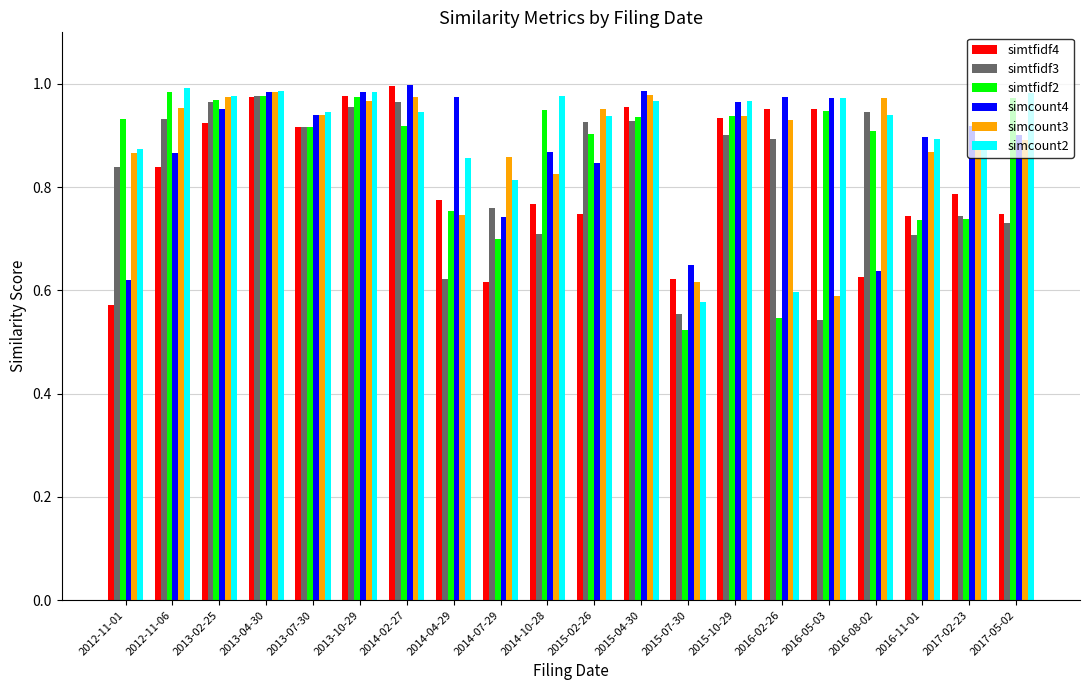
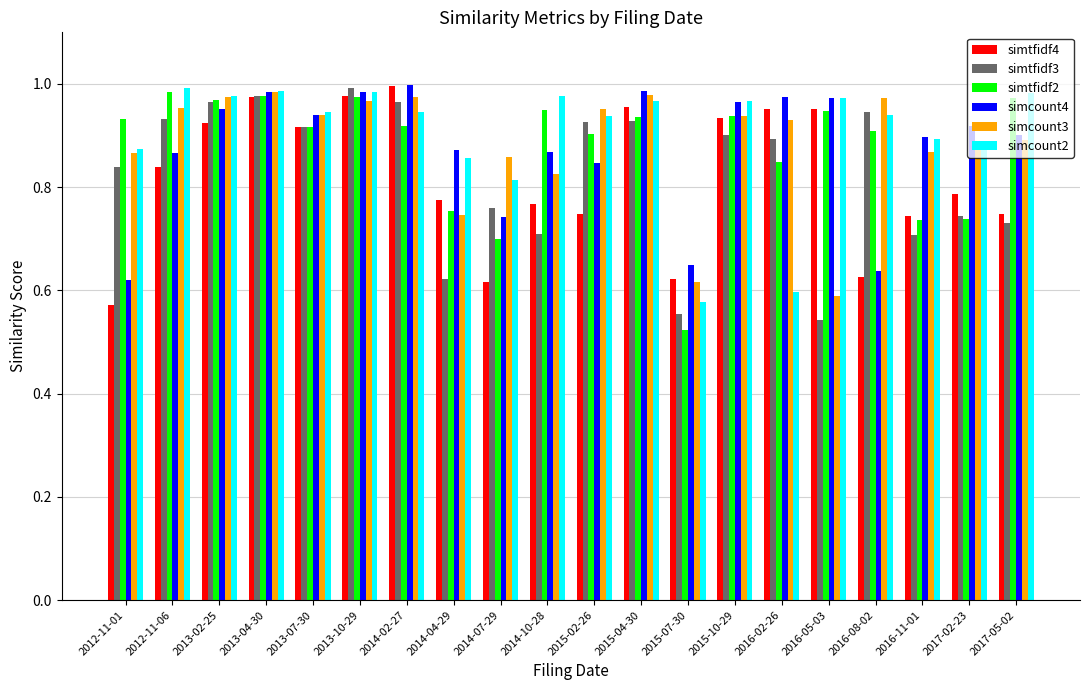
  {
    "simtfidf4": {
      "2012-11-01": 0.57,
      "2012-11-06": 0.84,
      "2013-02-25": 0.92,
      "2013-04-30": 0.97,
      "2013-07-30": 0.92,
      "2013-10-29": 0.98,
      "2014-02-27": 1.00,
      "2014-04-29": 0.78,
      "2014-07-29": 0.62,
      "2014-10-28": 0.77,
      "2015-02-26": 0.75,
      "2015-04-30": 0.95,
      "2015-07-30": 0.62,
      "2015-10-29": 0.93,
      "2016-02-26": 0.95,
      "2016-05-03": 0.95,
      "2016-08-02": 0.63,
      "2016-11-01": 0.74,
      "2017-02-23": 0.79,
      "2017-05-02": 0.75
    },
    "simtfidf3": {
      "2012-11-01": 0.84,
      "2012-11-06": 0.93,
      "2013-02-25": 0.96,
      "2013-04-30": 0.98,
      "2013-07-30": 0.92,
-     "2013-10-29": 0.95,
+     "2013-10-29": 0.99,
      "2014-02-27": 0.97,
      "2014-04-29": 0.62,
      "2014-07-29": 0.76,
      "2014-10-28": 0.71,
      "2015-02-26": 0.93,
      "2015-04-30": 0.93,
      "2015-07-30": 0.55,
      "2015-10-29": 0.90,
      "2016-02-26": 0.89,
      "2016-05-03": 0.54,
      "2016-08-02": 0.94,
      "2016-11-01": 0.71,
      "2017-02-23": 0.74,
      "2017-05-02": 0.73
    },
    "simtfidf2": {
      "2012-11-01": 0.93,
      "2012-11-06": 0.99,
      "2013-02-25": 0.97,
      "2013-04-30": 0.98,
      "2013-07-30": 0.92,
      "2013-10-29": 0.97,
      "2014-02-27": 0.92,
      "2014-04-29": 0.75,
      "2014-07-29": 0.70,
      "2014-10-28": 0.95,
      "2015-02-26": 0.90,
      "2015-04-30": 0.94,
      "2015-07-30": 0.52,
      "2015-10-29": 0.94,
-     "2016-02-26": 0.55,
+     "2016-02-26": 0.85,
      "2016-05-03": 0.95,
      "2016-08-02": 0.91,
      "2016-11-01": 0.74,
      "2017-02-23": 0.74
    },
    "simcount4": {
      "2012-11-01": 0.62,
      "2012-11-06": 0.87,
      "2013-02-25": 0.95,
      "2013-04-30": 0.98,
      "2013-07-30": 0.94,
      "2013-10-29": 0.98,
      "2014-02-27": 1.00,
-     "2014-04-29": 0.97,
+     "2014-04-29": 0.87,
      "2014-07-29": 0.74,
      "2014-10-28": 0.87,
      "2015-02-26": 0.85,
      "2015-04-30": 0.99,
      "2015-07-30": 0.65,
      "2015-10-29": 0.96,
      "2016-02-26": 0.98,
      "2016-05-03": 0.97,
      "2016-08-02": 0.64,
      "2016-11-01": 0.90
    },
    "simcount3": {
      "2012-11-01": 0.87,
      "2012-11-06": 0.95,
      "2013-02-25": 0.97,
      "2013-04-30": 0.99,
      "2013-07-30": 0.94,
      "2013-10-29": 0.97,
      "2014-02-27": 0.97,
      "2014-04-29": 0.75,
      "2014-07-29": 0.86,
      "2014-10-28": 0.82,
      "2015-02-26": 0.95,
      "2015-04-30": 0.98,
      "2015-07-30": 0.62,
      "2015-10-29": 0.94,
      "2016-02-26": 0.93,
      "2016-05-03": 0.59,
      "2016-08-02": 0.97,
      "2016-11-01": 0.87
    },
    "simcount2": {
      "2012-11-01": 0.87,
      "2012-11-06": 0.99,
      "2013-02-25": 0.98,
      "2013-04-30": 0.99,
      "2013-07-30": 0.95,
      "2013-10-29": 0.99,
      "2014-02-27": 0.95,
      "2014-04-29": 0.86,
      "2014-07-29": 0.81,
      "2014-10-28": 0.98,
      "2015-02-26": 0.94,
      "2015-04-30": 0.97,
      "2015-07-30": 0.58,
      "2015-10-29": 0.97,
      "2016-02-26": 0.60,
      "2016-05-03": 0.97,
      "2016-08-02": 0.94,
      "2016-11-01": 0.89
    }
  }
